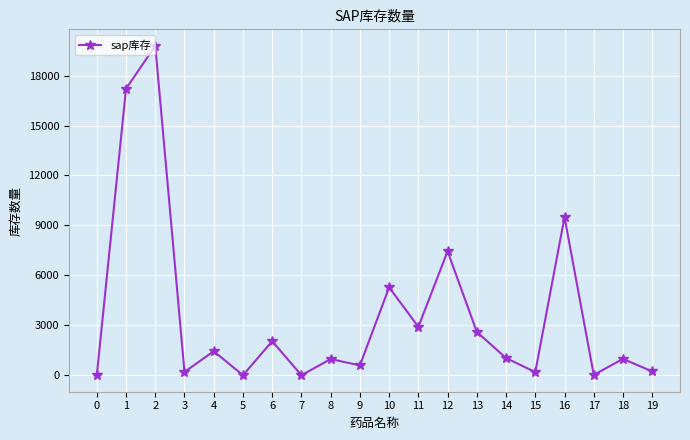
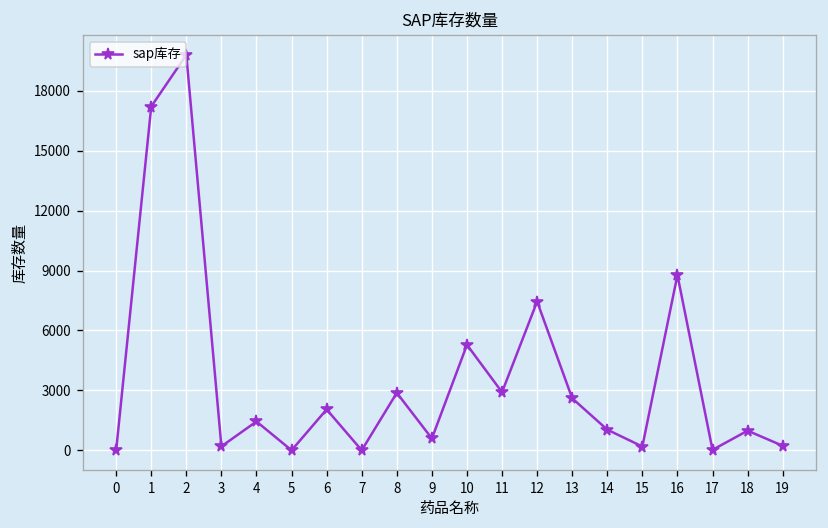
  {
    "0": 0,
    "1": 17200,
    "2": 19800,
    "3": 200,
    "4": 1400,
    "5": 0,
    "6": 2000,
    "7": 0,
-   "8": 1000,
+   "8": 2900,
    "9": 600,
    "10": 5300,
    "11": 2900,
    "12": 7400,
    "13": 2600,
    "14": 1000,
    "15": 200,
-   "16": 9500,
+   "16": 8800,
    "17": 0,
    "18": 1000,
    "19": 200
  }
